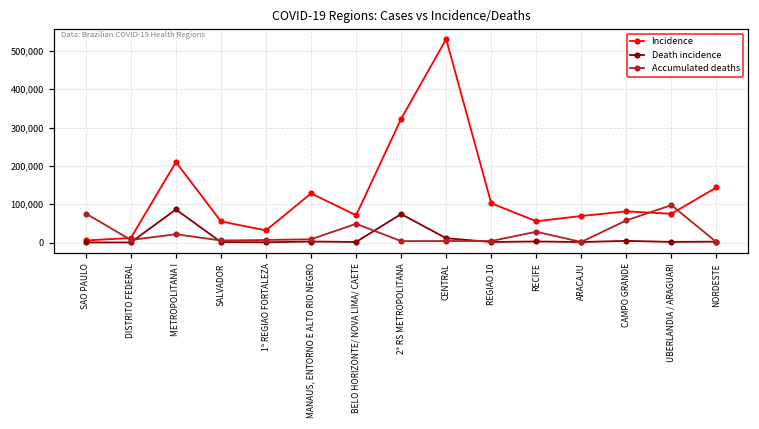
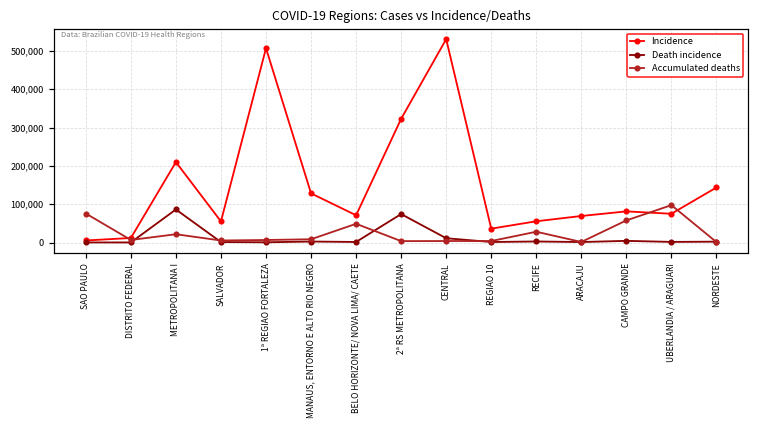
  {
    "Incidence": {
      "METROPOLITANA I": "210,000",
      "SALVADOR": "60,000",
-     "1ª REGIAO FORTALEZA": "30,000",
+     "1ª REGIAO FORTALEZA": "510,000",
      "MANAUS, ENTORNO E ALTO RIO NEGRO": "130,000",
      "BELO HORIZONTE/ NOVA LIMA/ CAETE": "70,000",
      "2ª RS METROPOLITANA": "320,000",
      "CENTRAL": "530,000",
-     "REGIAO 10": "100,000",
+     "REGIAO 10": "40,000",
      "RECIFE": "60,000",
      "ARACAJU": "70,000",
      "CAMPO GRANDE": "80,000",
      "UBERLANDIA / ARAGUARI": "80,000",
      "NORDESTE": "140,000"
    },
    "Death incidence": {
      "METROPOLITANA I": "90,000",
      "BELO HORIZONTE/ NOVA LIMA/ CAETE": "0",
      "2ª RS METROPOLITANA": "70,000",
      "RECIFE": "0",
      "CAMPO GRANDE": "0",
      "UBERLANDIA / ARAGUARI": "0"
    },
    "Accumulated deaths": {
      "SAO PAULO": "80,000",
      "METROPOLITANA I": "20,000",
      "BELO HORIZONTE/ NOVA LIMA/ CAETE": "50,000",
      "2ª RS METROPOLITANA": "0",
      "RECIFE": "30,000",
      "CAMPO GRANDE": "60,000",
      "UBERLANDIA / ARAGUARI": "100,000"
    }
  }
